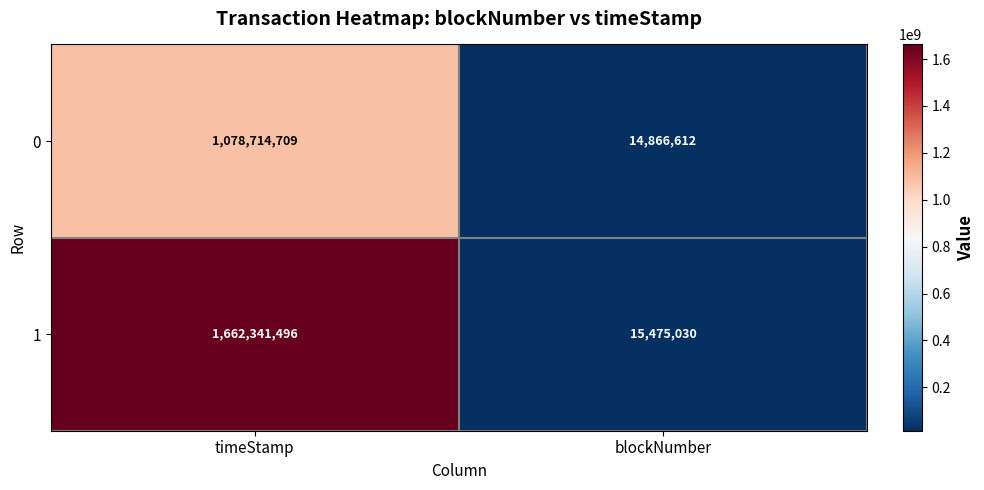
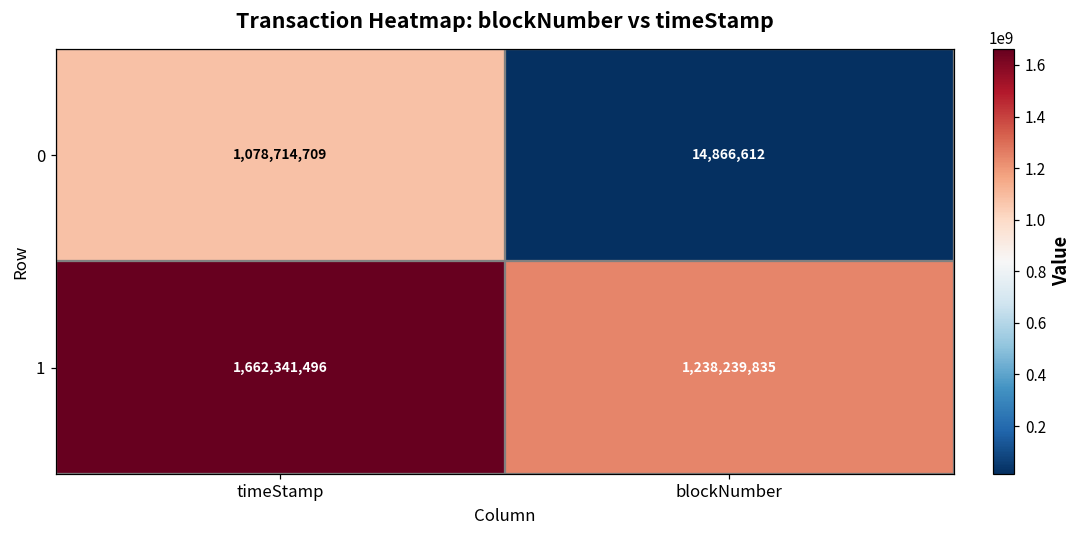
  {
    "0": {
      "timeStamp": "1,078,714,709",
      "blockNumber": "14,866,612"
    },
    "1": {
      "timeStamp": "1,662,341,496",
-     "blockNumber": "15,475,030"
+     "blockNumber": "1,238,239,835"
    }
  }
